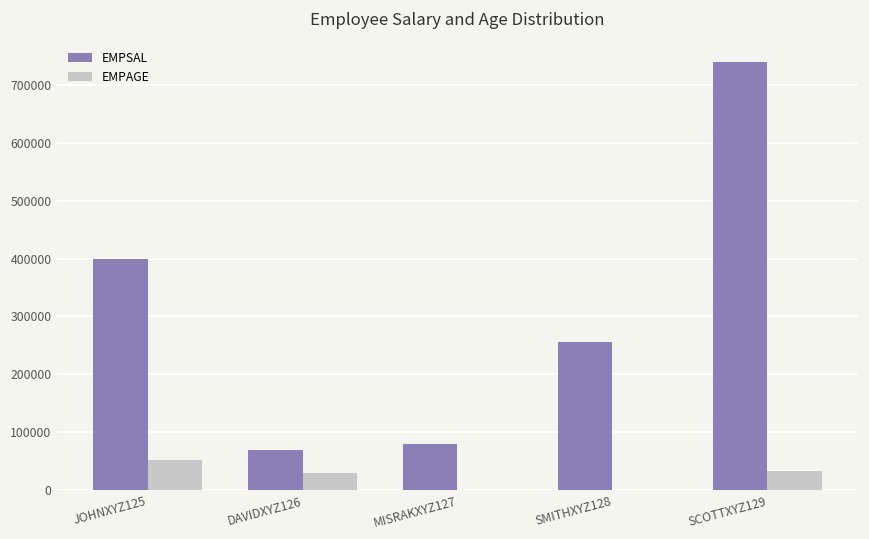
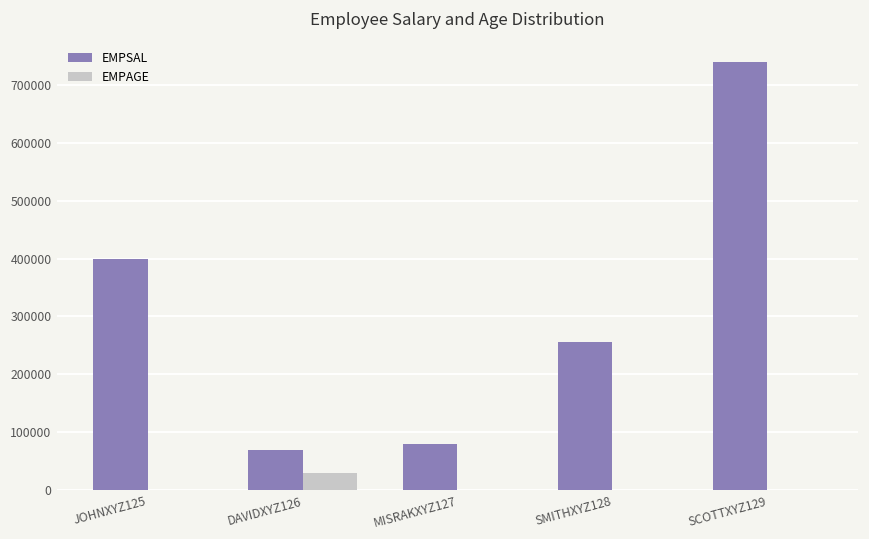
  {
    "EMPSAL": {
      "JOHNXYZ125": 400000,
      "DAVIDXYZ126": 70000,
      "MISRAKXYZ127": 80000,
      "SMITHXYZ128": 260000,
      "SCOTTXYZ129": 740000
    },
    "EMPAGE": {
-     "JOHNXYZ125": 50000,
+     "JOHNXYZ125": 0,
      "DAVIDXYZ126": 30000,
-     "SCOTTXYZ129": 30000
+     "SCOTTXYZ129": 0
    }
  }
